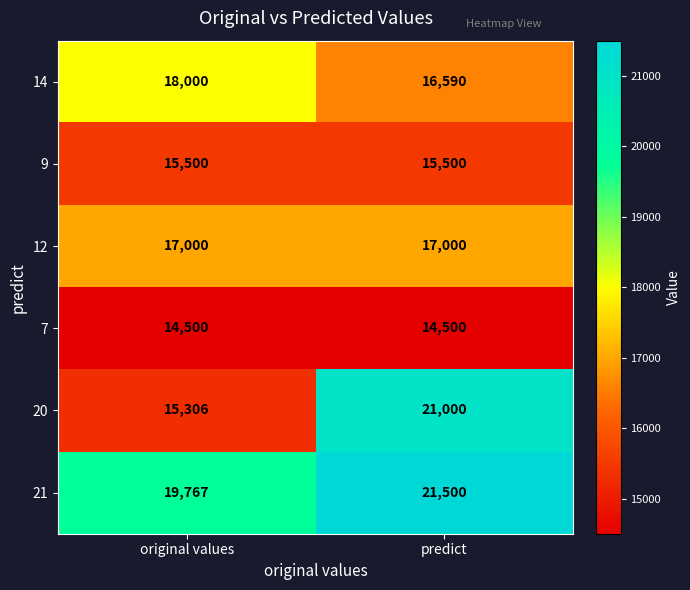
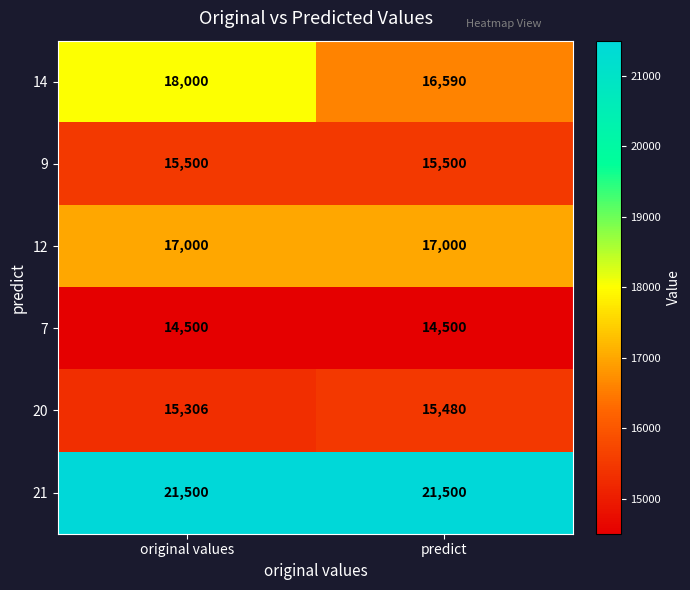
  {
    "14": {
      "original values": "18,000",
      "predict": "16,590"
    },
    "9": {
      "original values": "15,500",
      "predict": "15,500"
    },
    "12": {
      "original values": "17,000",
      "predict": "17,000"
    },
    "7": {
      "original values": "14,500",
      "predict": "14,500"
    },
    "20": {
      "original values": "15,306",
-     "predict": "21,000"
+     "predict": "15,480"
    },
    "21": {
-     "original values": "19,767",
+     "original values": "21,500",
      "predict": "21,500"
    }
  }
